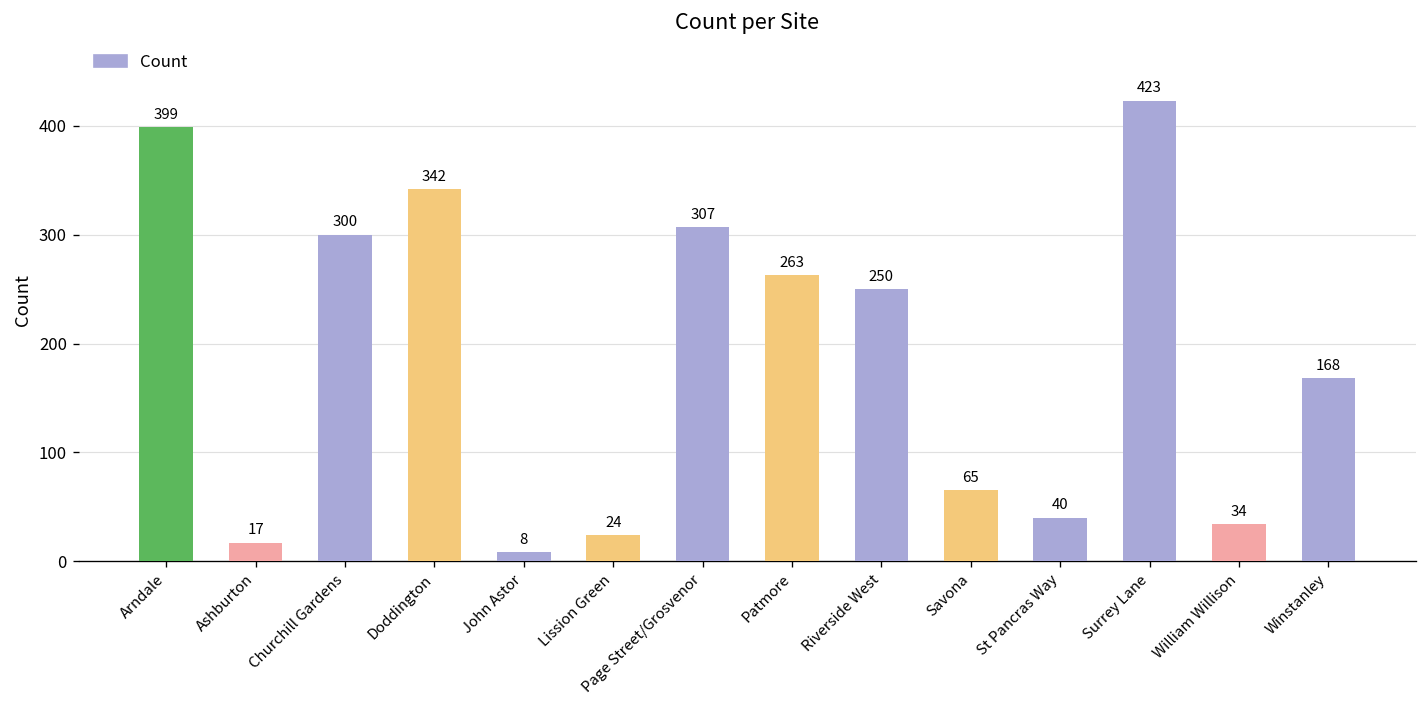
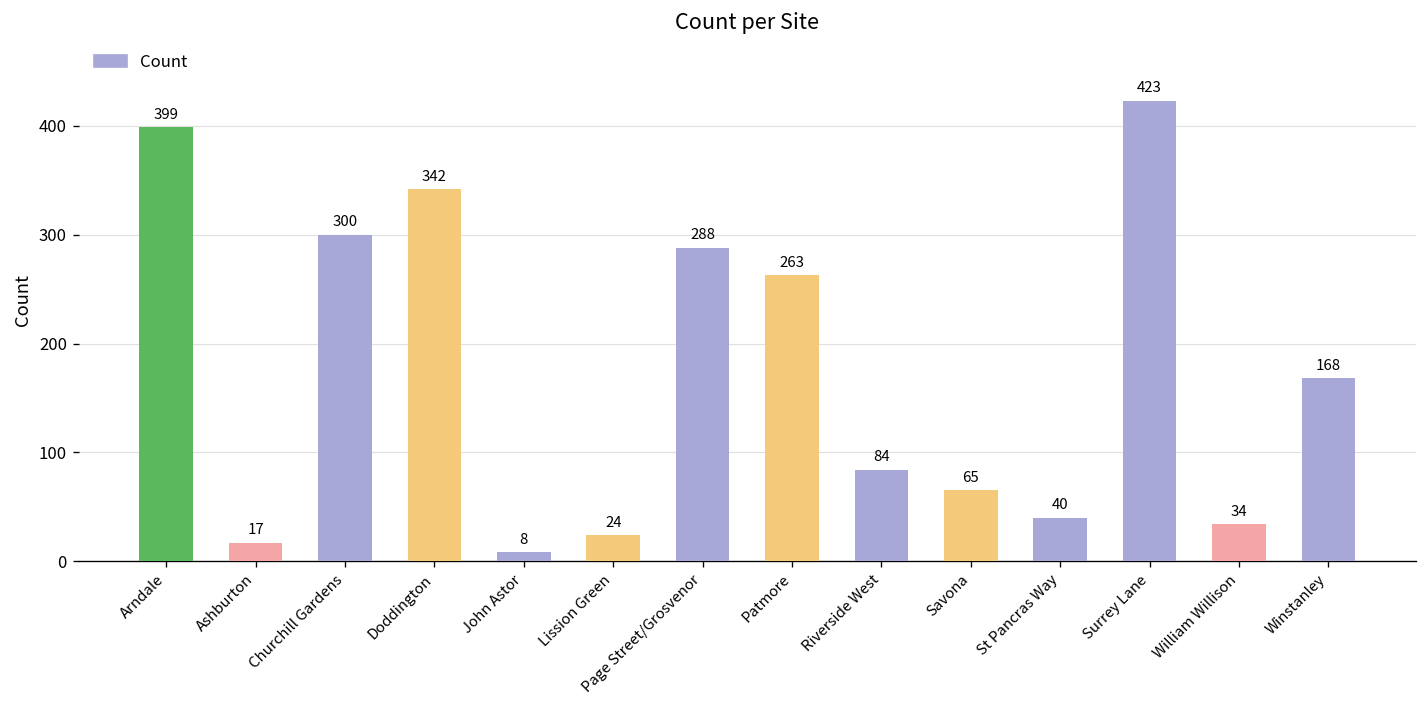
  {
    "Arndale": 399,
    "Ashburton": 17,
    "Churchill Gardens": 300,
    "Doddington": 342,
    "John Astor": 8,
    "Lission Green": 24,
-   "Page Street/Grosvenor": 307,
+   "Page Street/Grosvenor": 288,
    "Patmore": 263,
-   "Riverside West": 250,
+   "Riverside West": 84,
    "Savona": 65,
    "St Pancras Way": 40,
    "Surrey Lane": 423,
    "William Willison": 34,
    "Winstanley": 168
  }
